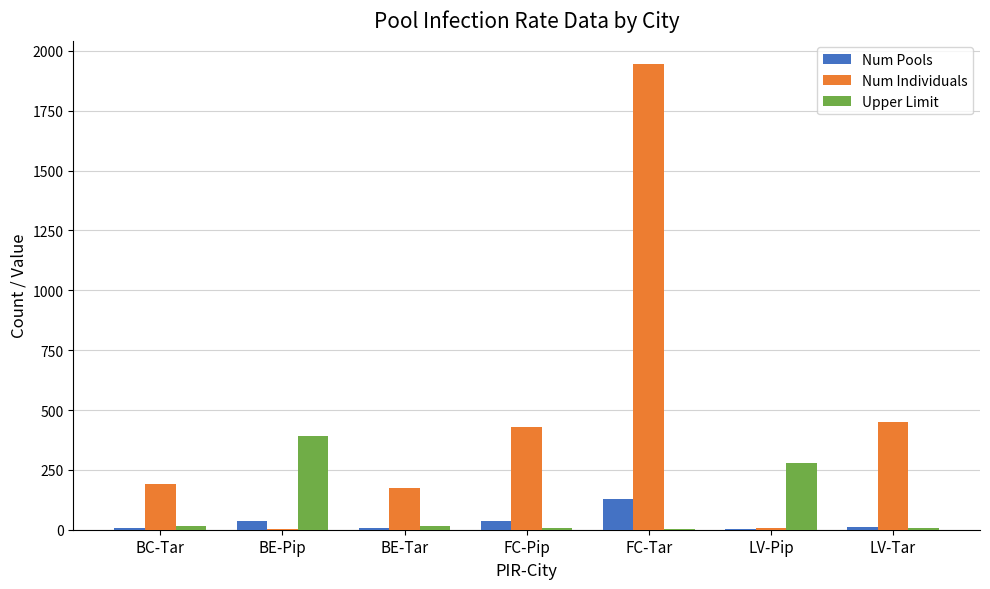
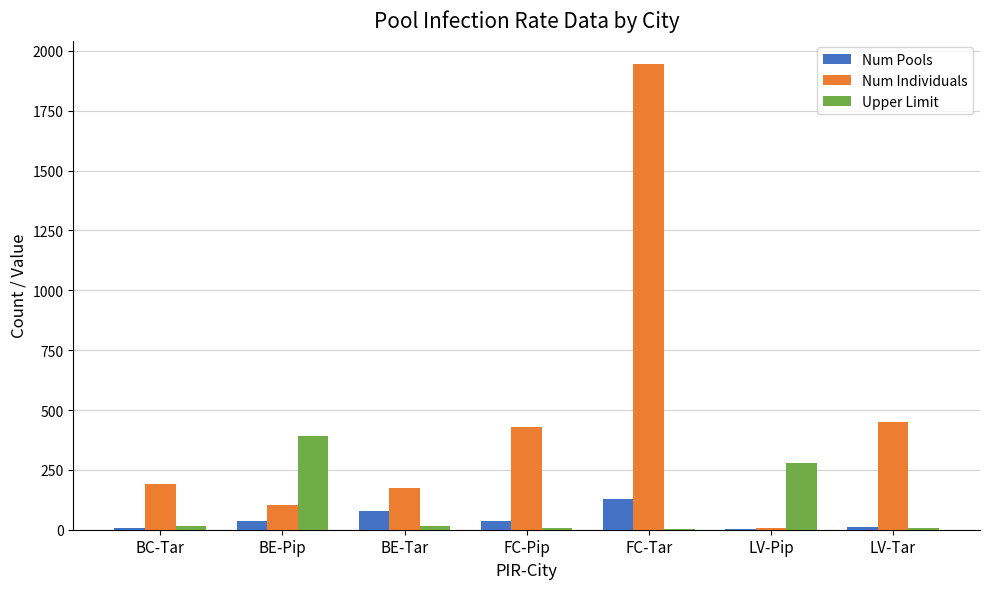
  {
    "Num Pools": {
      "BE-Pip": 40,
-     "BE-Tar": 10,
+     "BE-Tar": 80,
      "FC-Pip": 40,
      "FC-Tar": 130,
      "LV-Tar": 10
    },
    "Num Individuals": {
      "BC-Tar": 190,
-     "BE-Pip": 0,
+     "BE-Pip": 100,
      "BE-Tar": 180,
      "FC-Pip": 430,
      "FC-Tar": 1950,
      "LV-Tar": 450
    },
    "Upper Limit": {
      "BC-Tar": 10,
      "BE-Pip": 390,
      "BE-Tar": 20,
      "LV-Pip": 280
    }
  }
